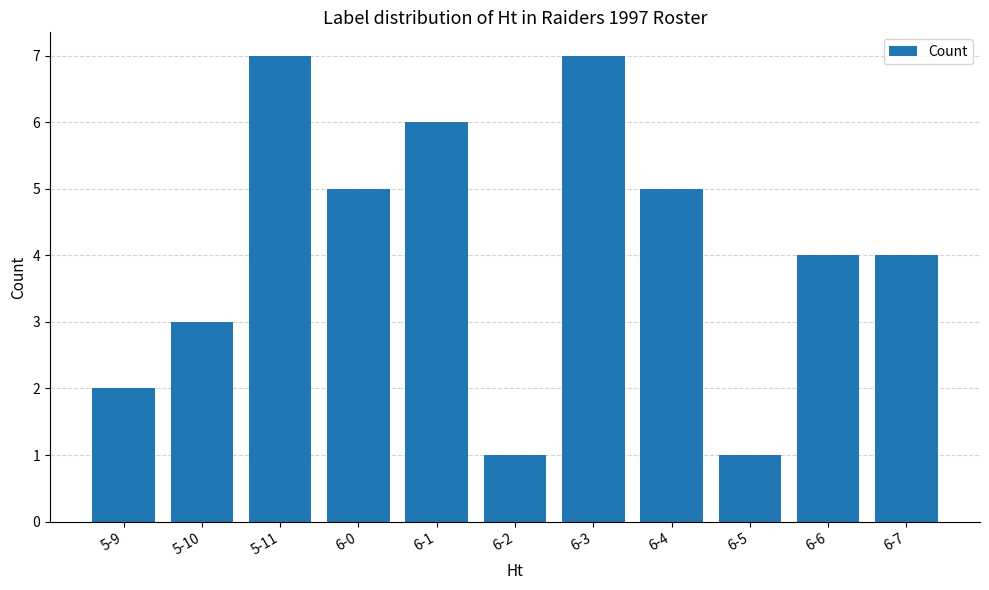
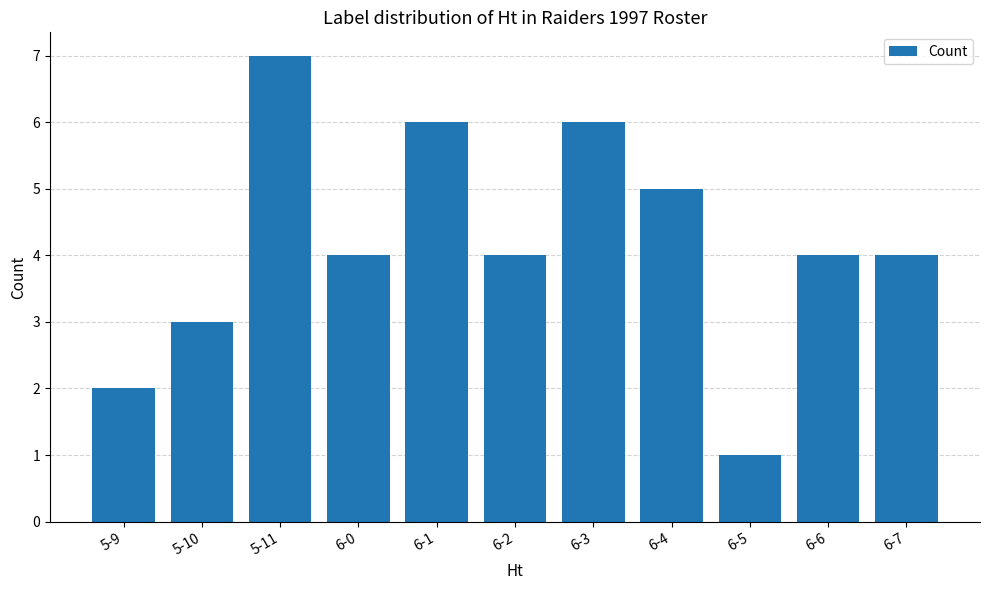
  {
    "5-9": 2,
    "5-10": 3,
    "5-11": 7,
-   "6-0": 5,
+   "6-0": 4,
    "6-1": 6,
-   "6-2": 1,
-   "6-3": 7,
+   "6-2": 4,
+   "6-3": 6,
    "6-4": 5,
    "6-5": 1,
    "6-6": 4,
    "6-7": 4
  }
